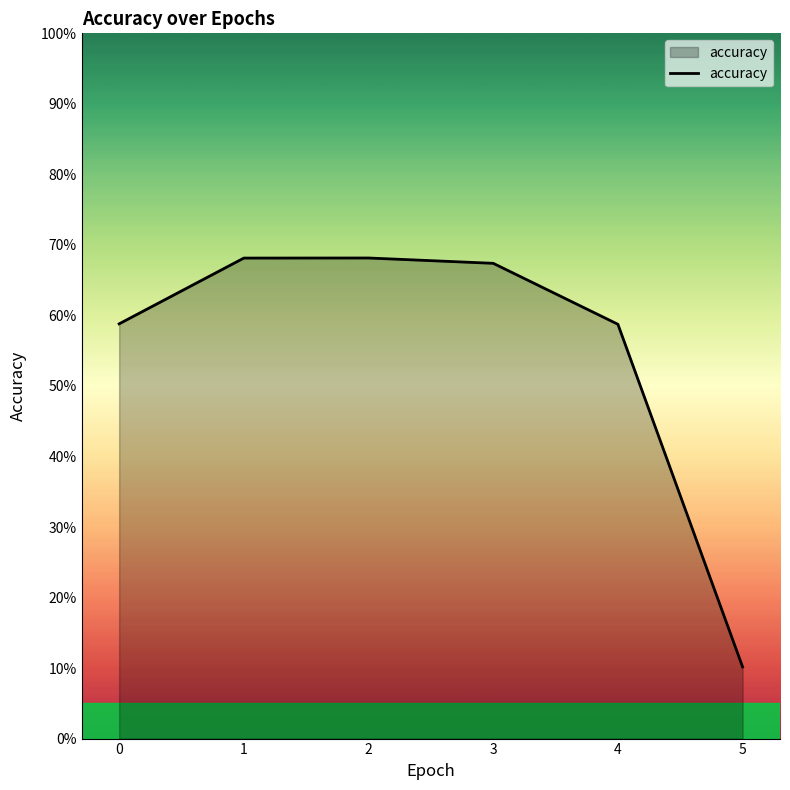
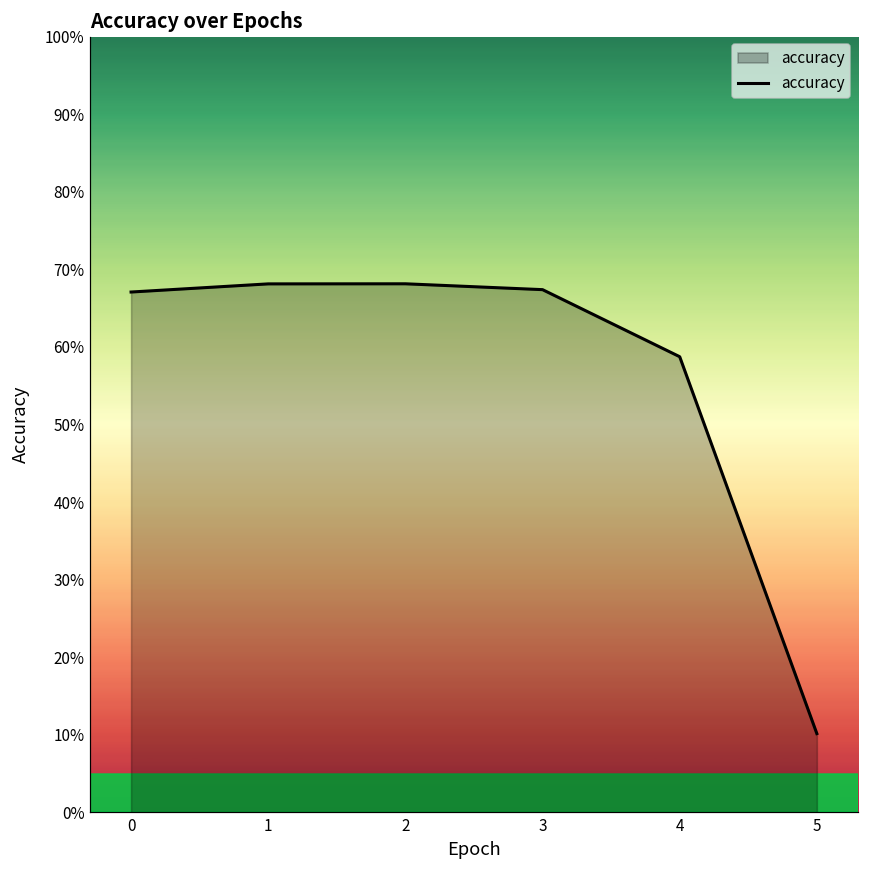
  {
-   "0": "59%",
+   "0": "67%",
    "1": "68%",
    "2": "68%",
    "3": "67%",
    "4": "59%",
    "5": "10%"
  }
